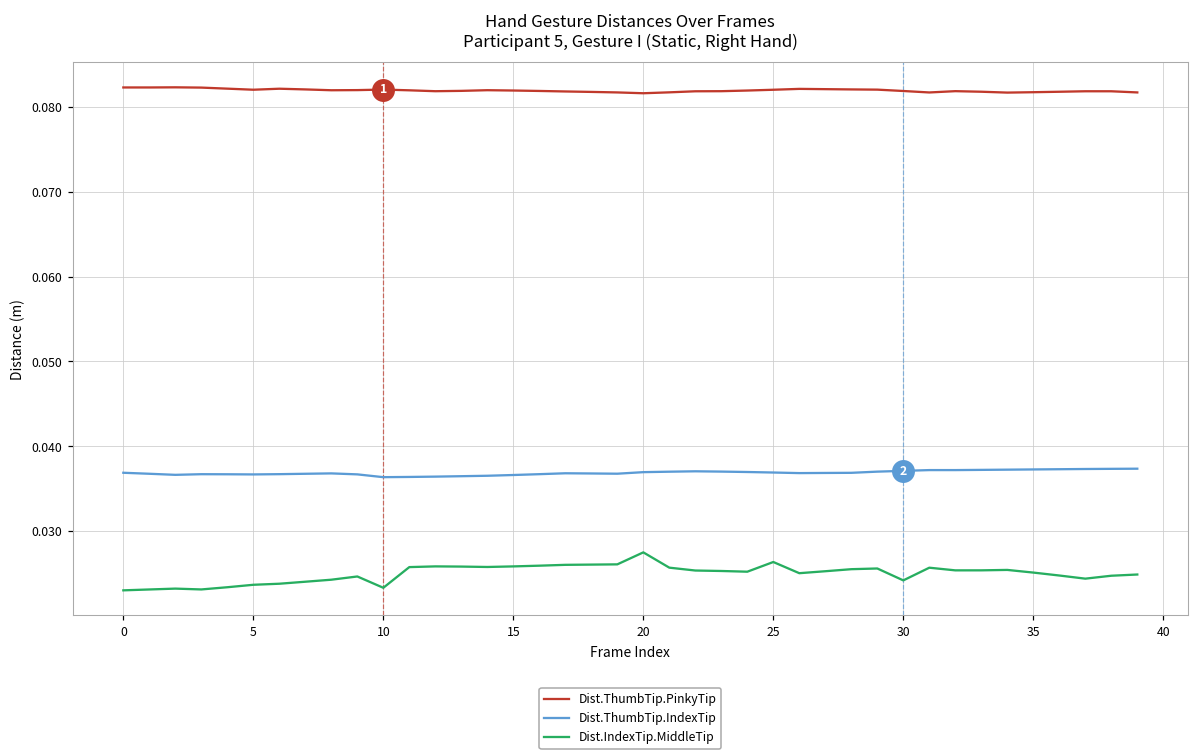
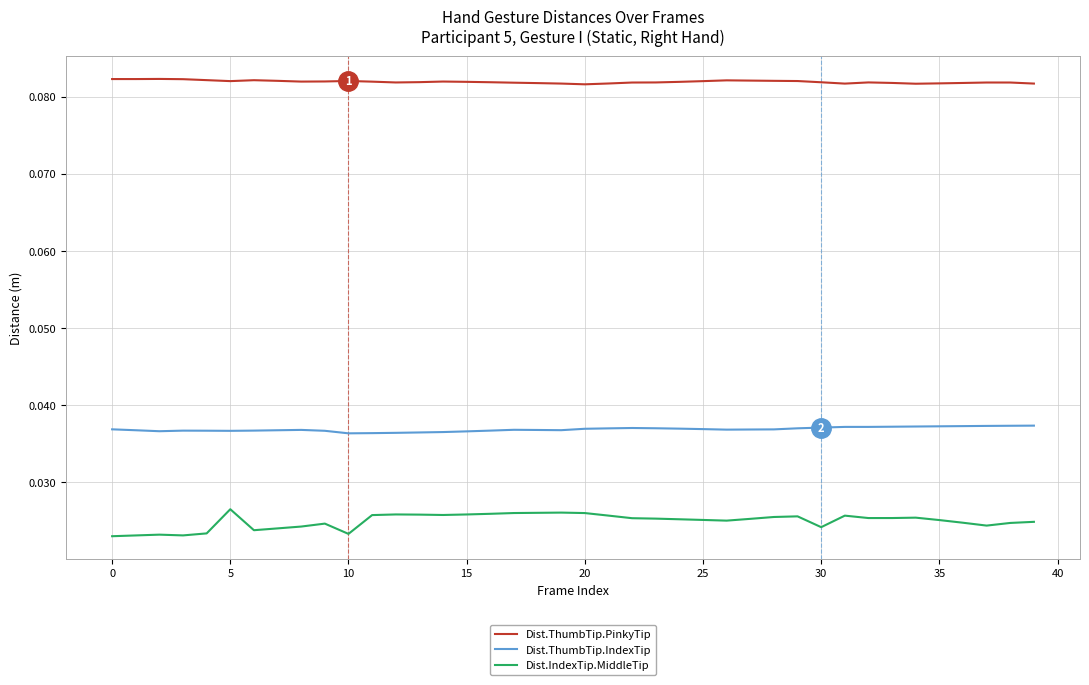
  {
    "Dist.IndexTip.MiddleTip": {
      "0": 0.023,
-     "5": 0.024,
+     "5": 0.027,
      "10": 0.023,
      "15": 0.026,
-     "20": 0.028,
-     "25": 0.026,
+     "20": 0.026,
+     "25": 0.025,
      "30": 0.024,
      "35": 0.025
    }
  }
